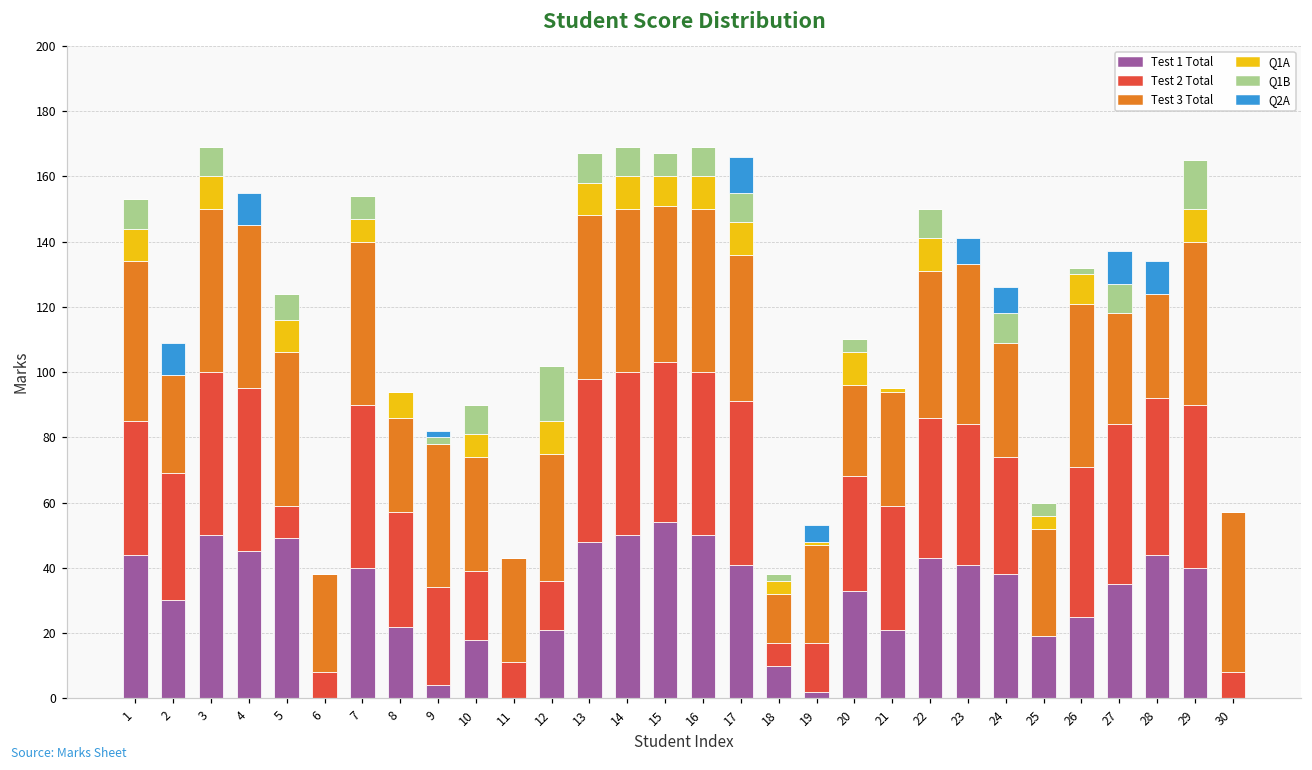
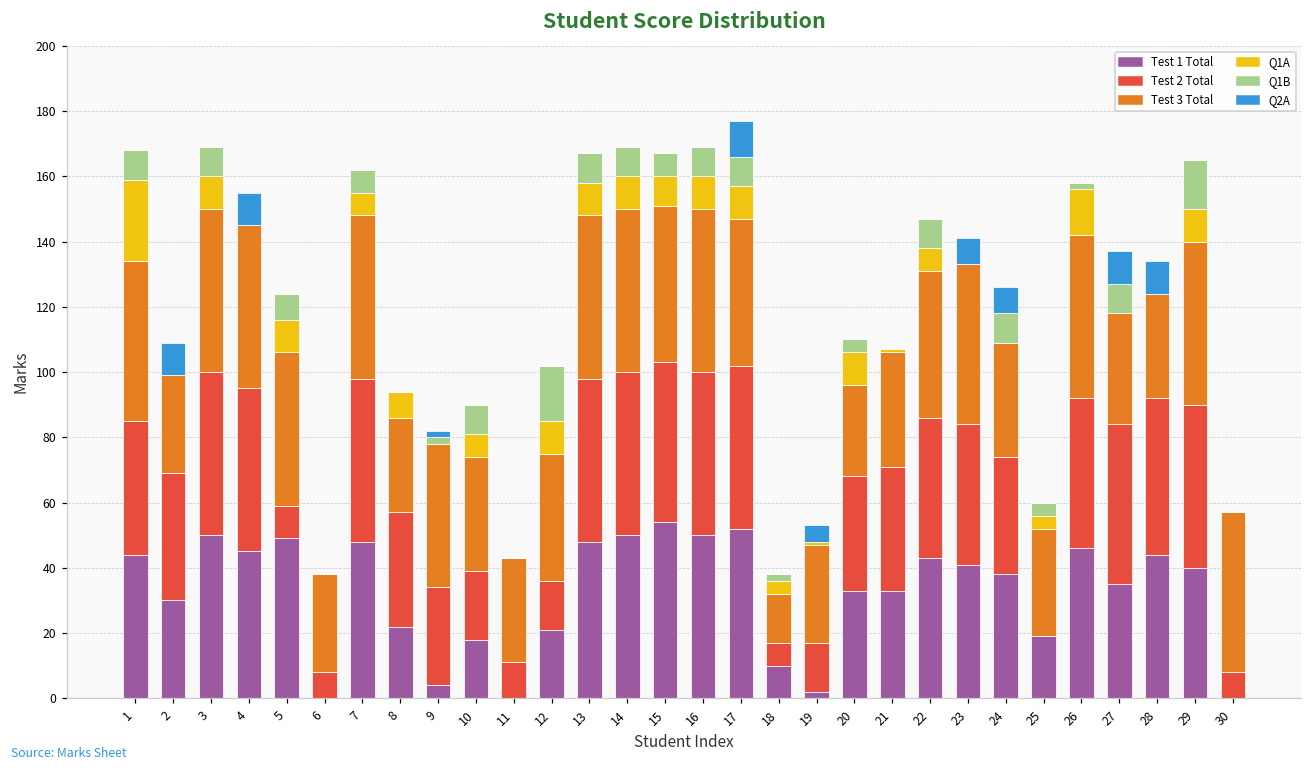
  {
    "Test 1 Total": {
      "1": 44,
      "2": 30,
      "3": 50,
      "4": 45,
      "5": 49,
      "6": 0,
-     "7": 40,
+     "7": 48,
      "8": 22,
      "9": 4,
      "10": 18,
      "11": 0,
      "12": 21,
      "13": 48,
      "14": 50,
      "15": 54,
      "16": 50,
-     "17": 41,
+     "17": 52,
      "18": 10,
      "19": 2,
      "20": 33,
-     "21": 21,
+     "21": 33,
      "22": 43,
      "23": 41,
      "24": 38,
      "25": 19,
-     "26": 25,
+     "26": 46,
      "27": 35,
      "28": 44,
      "29": 40,
      "30": 0
    },
    "Q1A": {
-     "1": 10,
+     "1": 25,
      "2": 0,
      "3": 10,
      "4": 0,
      "5": 10,
      "6": 0,
      "7": 7,
      "8": 8,
      "9": 0,
      "10": 7,
      "11": 0,
      "12": 10,
      "13": 10,
      "14": 10,
      "15": 9,
      "16": 10,
      "17": 10,
      "18": 4,
      "19": 1,
      "20": 10,
      "21": 1,
-     "22": 10,
+     "22": 7,
      "23": 0,
      "24": 0,
      "25": 4,
-     "26": 9,
+     "26": 14,
      "27": 0,
      "28": 0,
      "29": 10,
      "30": 0
    },
    "Q1B": {
      "1": 9,
      "2": 0,
      "3": 9,
      "4": 0,
      "5": 8,
      "6": 0,
      "7": 7,
      "8": 0,
      "9": 2,
      "10": 9,
      "11": 0,
      "12": 17,
      "13": 9,
      "14": 9,
      "15": 7,
      "16": 9,
      "17": 9,
      "18": 2,
      "19": 0,
      "20": 4,
      "21": 0,
      "22": 9,
      "23": 0,
      "24": 9,
      "25": 4,
      "26": 2,
      "27": 9,
      "28": 0,
      "29": 15,
      "30": 0
    },
    "Q2A": {
      "1": 0,
      "2": 10,
      "3": 0,
      "4": 10,
      "5": 0,
      "6": 0,
      "7": 0,
      "8": 0,
      "9": 2,
      "10": 0,
      "11": 0,
      "12": 0,
      "13": 0,
      "14": 0,
      "15": 0,
      "16": 0,
      "17": 11,
      "18": 0,
      "19": 5,
      "20": 0,
      "21": 0,
      "22": 0,
      "23": 8,
      "24": 8,
      "25": 0,
      "26": 0,
      "27": 10,
      "28": 10,
      "29": 0,
      "30": 0
    }
  }
